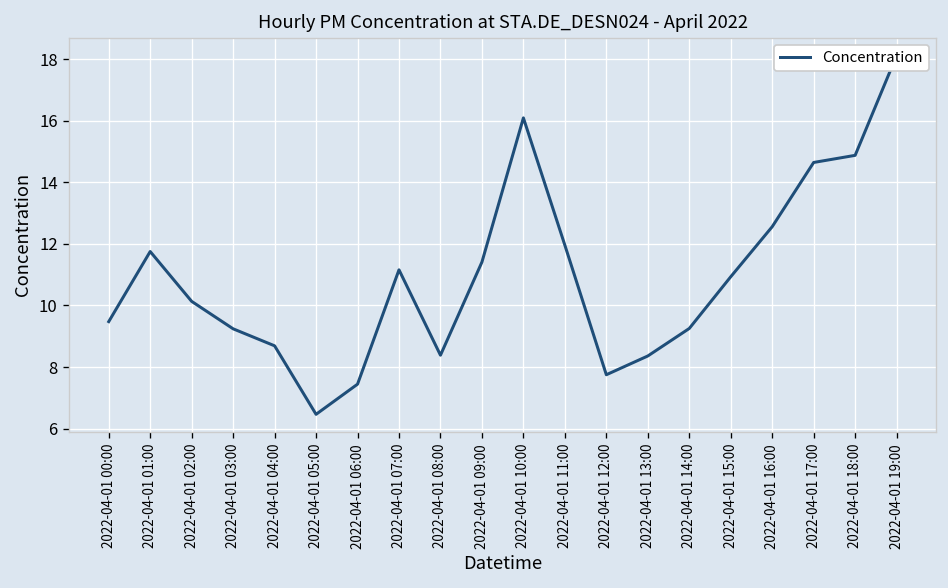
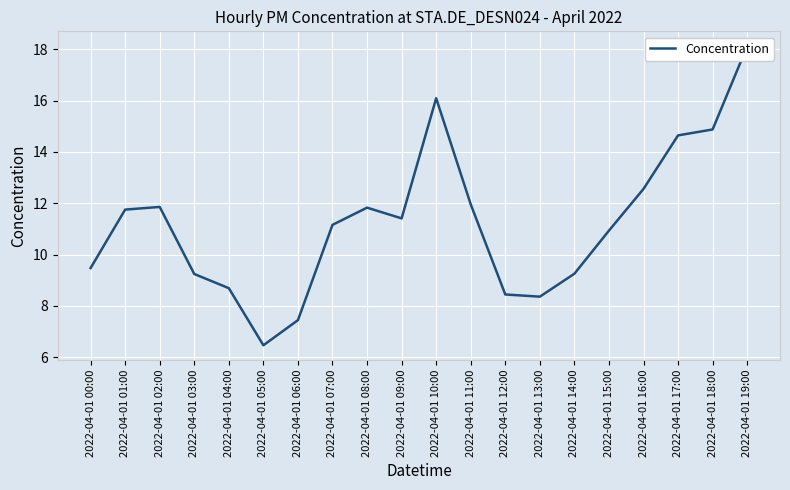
  {
    "2022-04-01 00:00": 9.5,
    "2022-04-01 01:00": 11.8,
-   "2022-04-01 02:00": 10.1,
+   "2022-04-01 02:00": 11.9,
    "2022-04-01 03:00": 9.2,
    "2022-04-01 04:00": 8.7,
    "2022-04-01 05:00": 6.5,
    "2022-04-01 06:00": 7.4,
    "2022-04-01 07:00": 11.2,
-   "2022-04-01 08:00": 8.4,
+   "2022-04-01 08:00": 11.8,
    "2022-04-01 09:00": 11.4,
    "2022-04-01 10:00": 16.1,
    "2022-04-01 11:00": 12.0,
-   "2022-04-01 12:00": 7.8,
+   "2022-04-01 12:00": 8.4,
    "2022-04-01 13:00": 8.4,
    "2022-04-01 14:00": 9.3,
    "2022-04-01 15:00": 10.9,
    "2022-04-01 16:00": 12.6,
    "2022-04-01 17:00": 14.6,
    "2022-04-01 18:00": 14.9
  }
